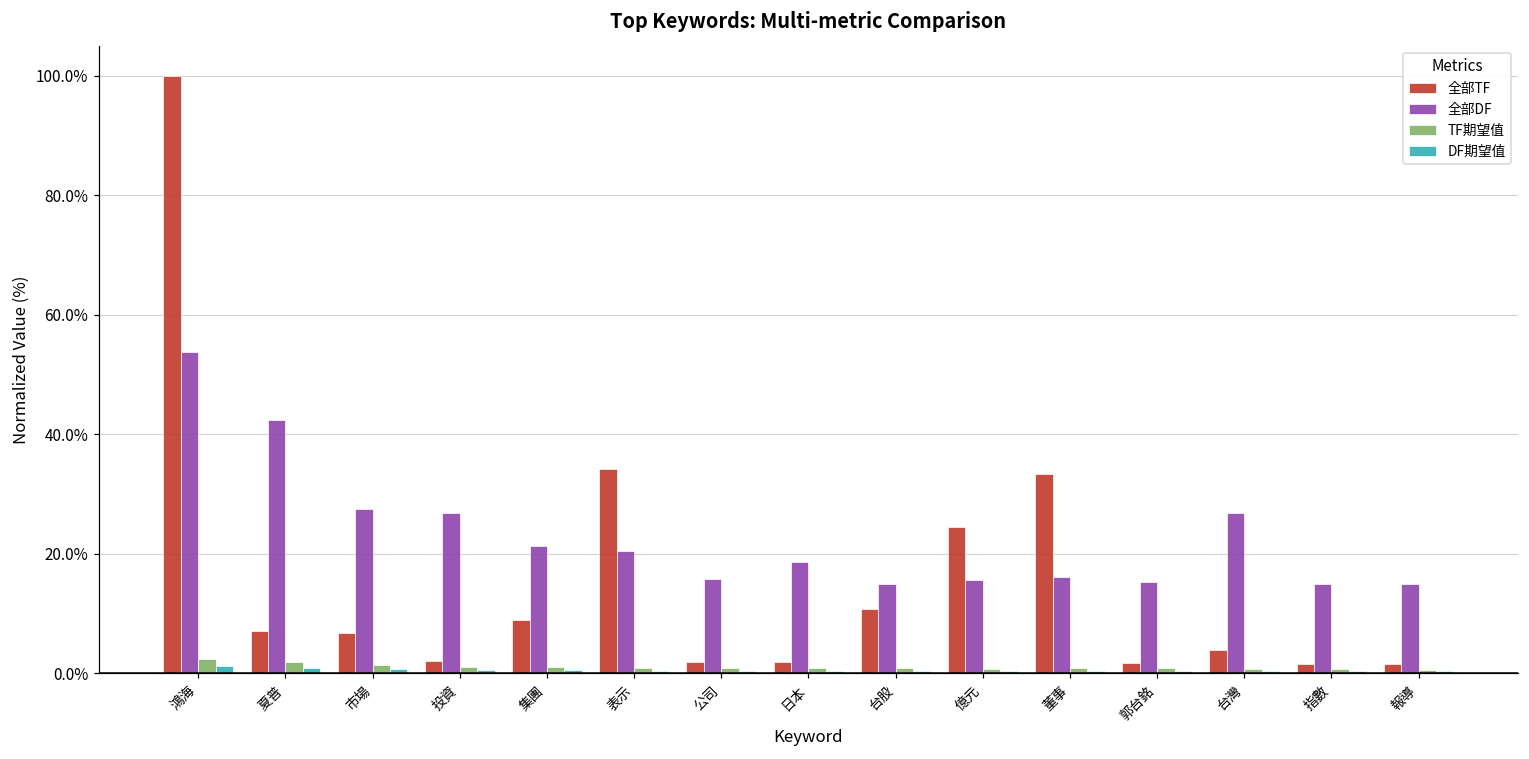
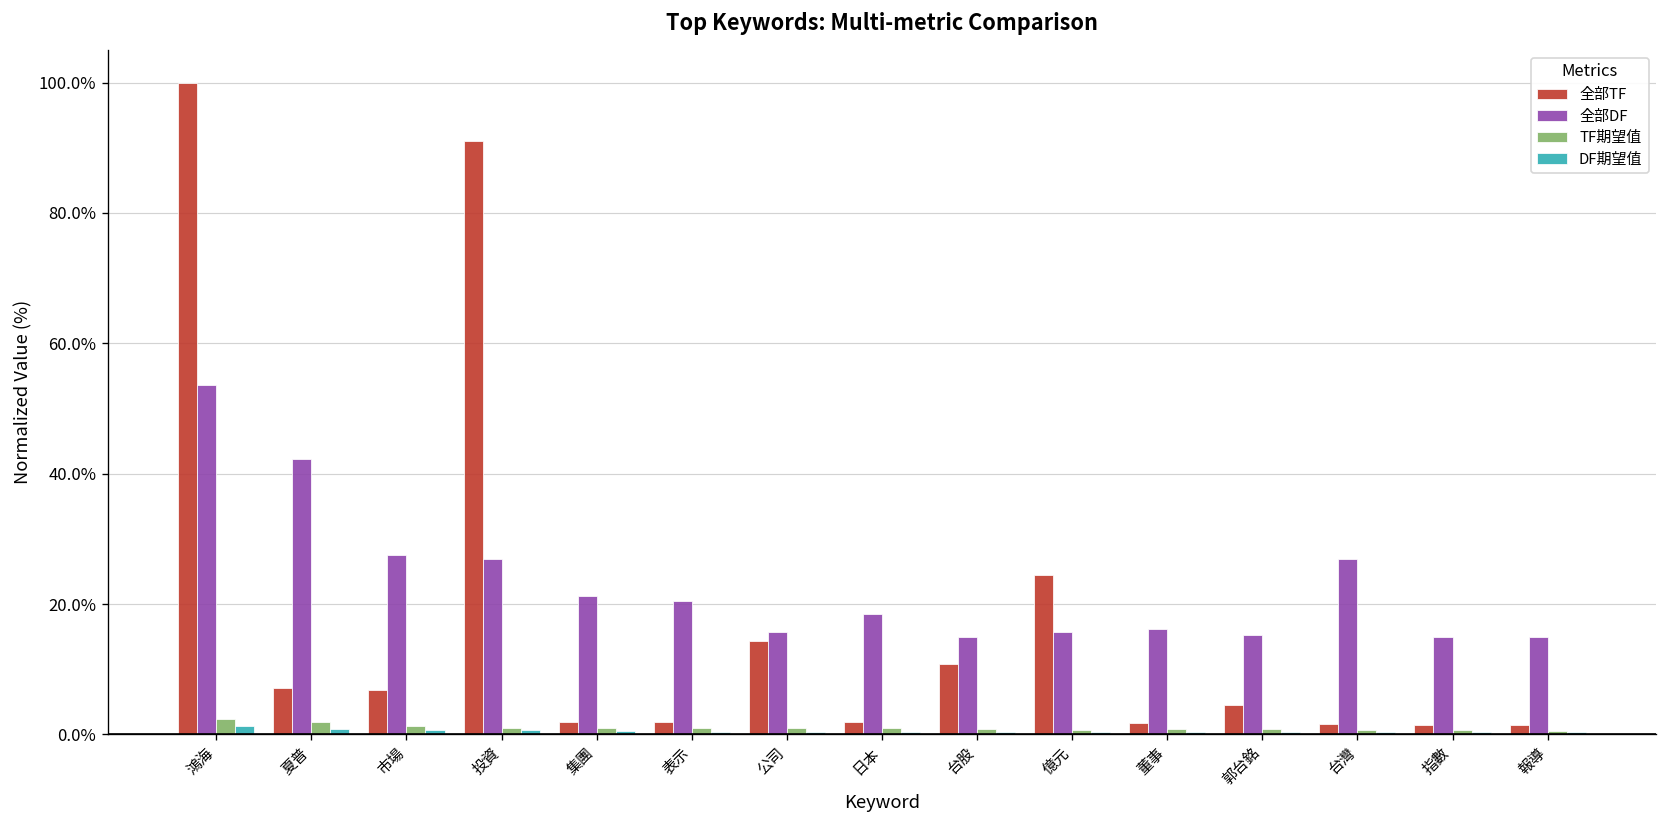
  {
    "全部TF": {
      "鴻海": "100%",
      "夏普": "7%",
      "市場": "7%",
-     "投資": "2%",
-     "集團": "9%",
-     "表示": "34%",
-     "公司": "2%",
+     "投資": "91%",
+     "集團": "2%",
+     "表示": "2%",
+     "公司": "14%",
      "日本": "2%",
      "台股": "11%",
      "億元": "24%",
-     "董事": "33%",
-     "郭台銘": "2%",
-     "台灣": "4%",
+     "董事": "2%",
+     "郭台銘": "5%",
+     "台灣": "2%",
      "指數": "1%",
      "報導": "1%"
    },
    "全部DF": {
      "鴻海": "54%",
      "夏普": "42%",
      "市場": "27%",
      "投資": "27%",
      "集團": "21%",
      "表示": "20%",
      "公司": "16%",
      "日本": "19%",
      "台股": "15%",
      "億元": "16%",
      "董事": "16%",
      "郭台銘": "15%",
      "台灣": "27%",
      "指數": "15%",
      "報導": "15%"
    },
    "TF期望值": {
      "鴻海": "2%",
      "夏普": "2%",
      "市場": "1%",
      "投資": "1%",
      "集團": "1%",
      "表示": "1%",
      "公司": "1%",
      "日本": "1%",
      "台股": "1%",
      "億元": "1%",
      "董事": "1%",
      "郭台銘": "1%",
      "台灣": "1%",
      "指數": "1%",
      "報導": "1%"
    },
    "DF期望值": {
      "鴻海": "1%",
      "夏普": "1%",
      "市場": "1%",
      "投資": "1%",
      "集團": "0%"
    }
  }
